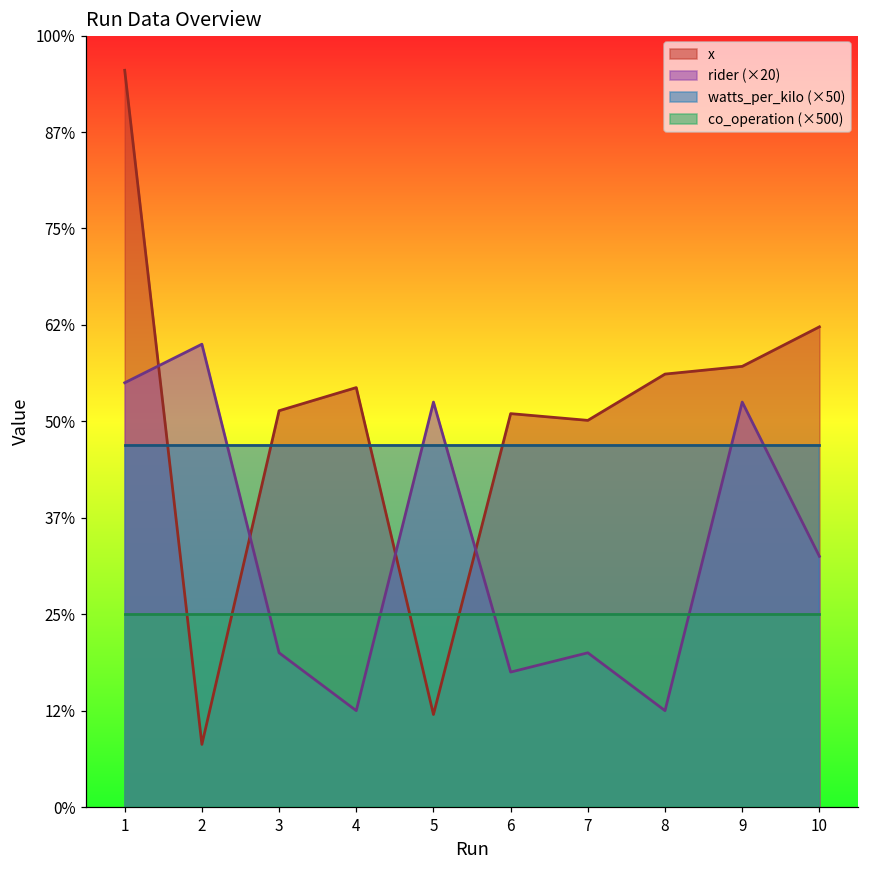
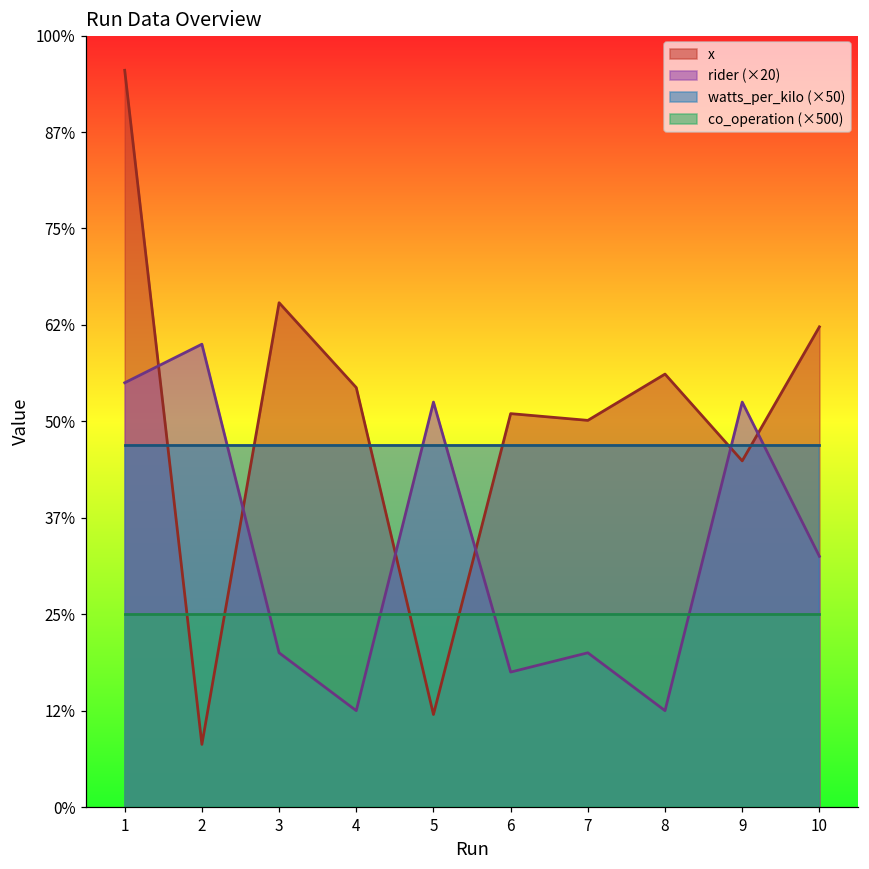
  {
    "x": {
      "1": "96%",
      "2": "8%",
-     "3": "51%",
+     "3": "65%",
      "4": "54%",
      "5": "12%",
      "6": "51%",
      "7": "50%",
      "8": "56%",
-     "9": "57%",
+     "9": "45%",
      "10": "62%"
    },
    "rider (×20)": {
      "1": "55%",
      "2": "60%",
      "3": "20%",
      "4": "13%",
      "5": "53%",
      "6": "18%",
      "7": "20%",
      "8": "13%",
      "9": "53%",
      "10": "33%"
    },
    "watts_per_kilo (×50)": {
      "1": "47%",
      "2": "47%",
      "3": "47%",
      "4": "47%",
      "5": "47%",
      "6": "47%",
      "7": "47%",
      "8": "47%",
      "9": "47%",
      "10": "47%"
    },
    "co_operation (×500)": {
      "1": "25%",
      "2": "25%",
      "3": "25%",
      "4": "25%",
      "5": "25%",
      "6": "25%",
      "7": "25%",
      "8": "25%",
      "9": "25%",
      "10": "25%"
    }
  }
